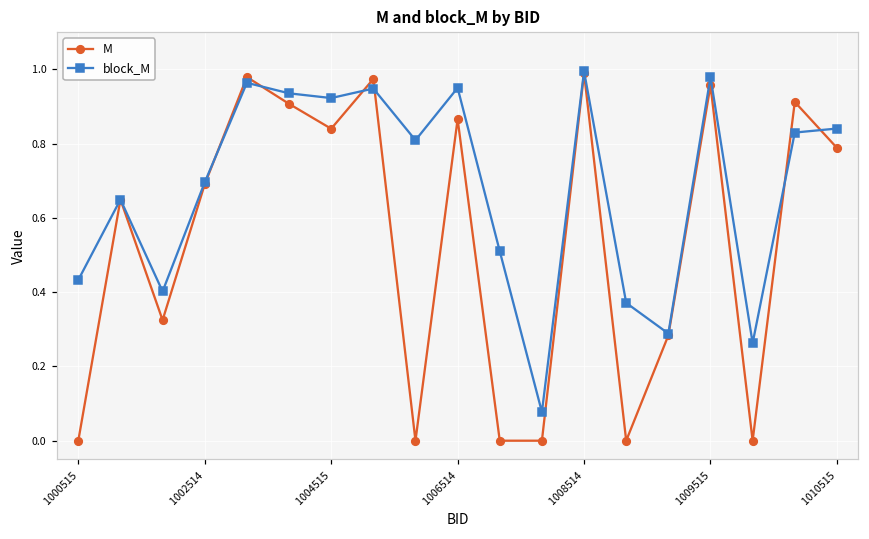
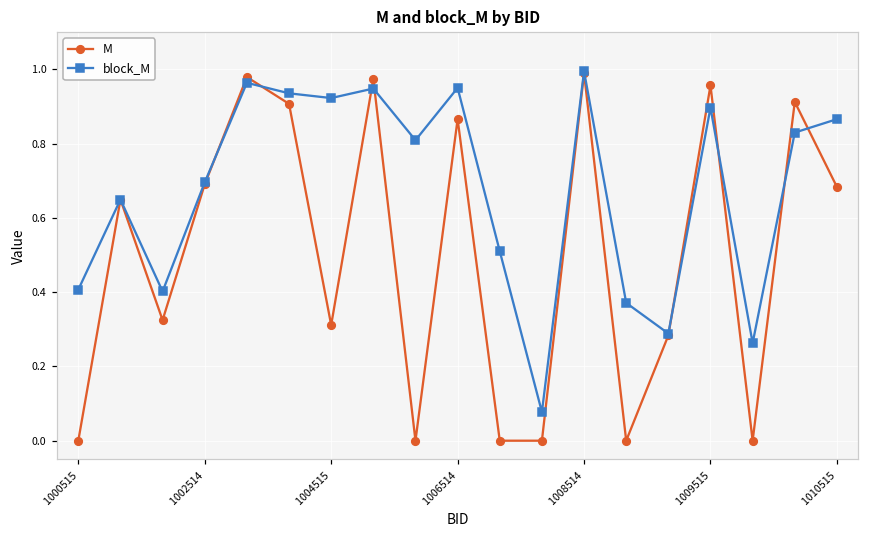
  {
    "M": {
      "1000515": 0.00,
-     "1004515": 0.84,
+     "1004515": 0.31,
      "1006514": 0.87,
      "1009515": 0.96,
-     "1010515": 0.79
+     "1010515": 0.68
    },
    "block_M": {
-     "1000515": 0.43,
+     "1000515": 0.41,
      "1004515": 0.92,
      "1006514": 0.95,
-     "1009515": 0.98,
-     "1010515": 0.84
+     "1009515": 0.90,
+     "1010515": 0.87
    }
  }
